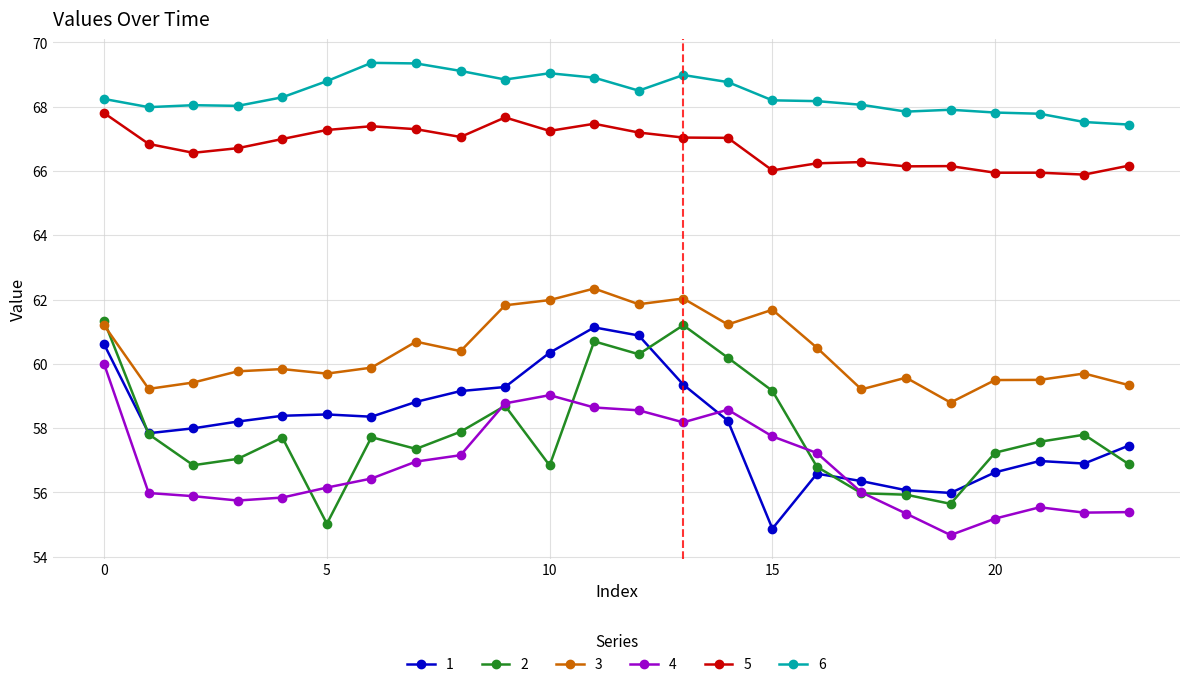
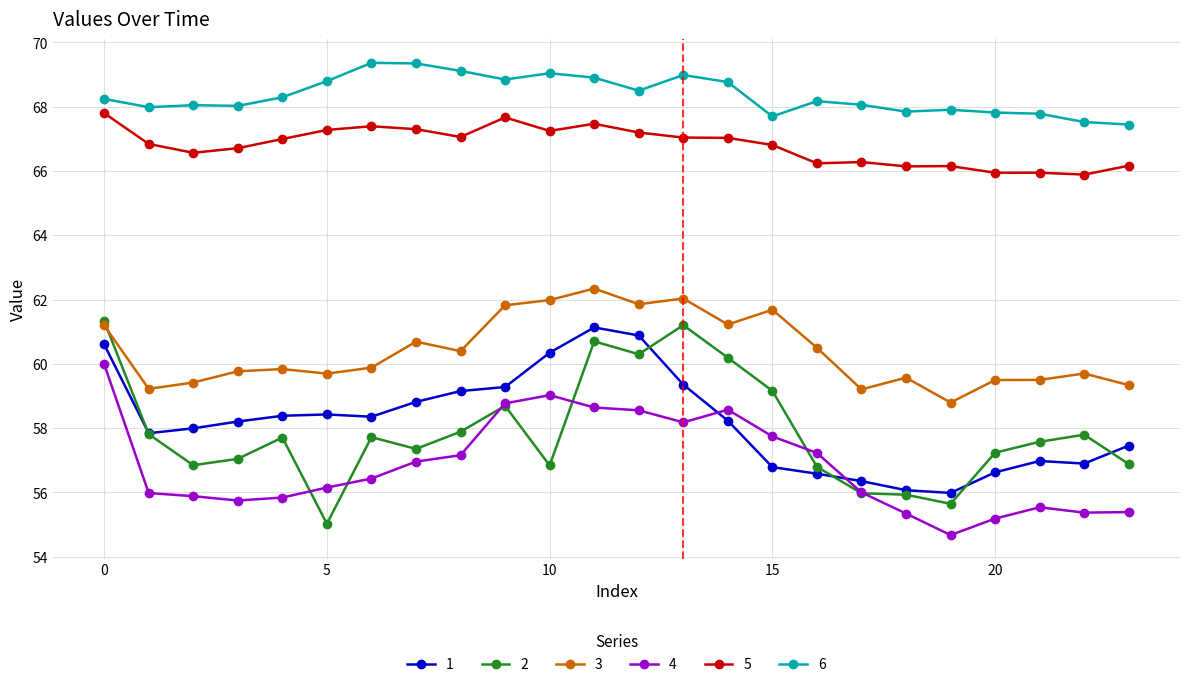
  {
    "1": {
      "0": 60.6,
      "5": 58.4,
      "10": 60.3,
-     "15": 54.9,
+     "15": 56.8,
      "20": 56.6
    },
    "2": {
      "0": 61.3,
      "5": 55.0,
      "10": 56.8,
      "15": 59.2,
      "20": 57.2
    },
    "3": {
      "0": 61.2,
      "5": 59.7,
      "10": 62.0,
      "15": 61.7,
      "20": 59.5
    },
    "4": {
      "0": 60.0,
      "5": 56.2,
      "10": 59.0,
      "15": 57.7,
      "20": 55.2
    },
    "5": {
      "0": 67.8,
      "5": 67.3,
      "10": 67.2,
-     "15": 66.0,
+     "15": 66.8,
      "20": 65.9
    },
    "6": {
      "0": 68.2,
      "5": 68.8,
      "10": 69.0,
-     "15": 68.2,
+     "15": 67.7,
      "20": 67.8
    }
  }
